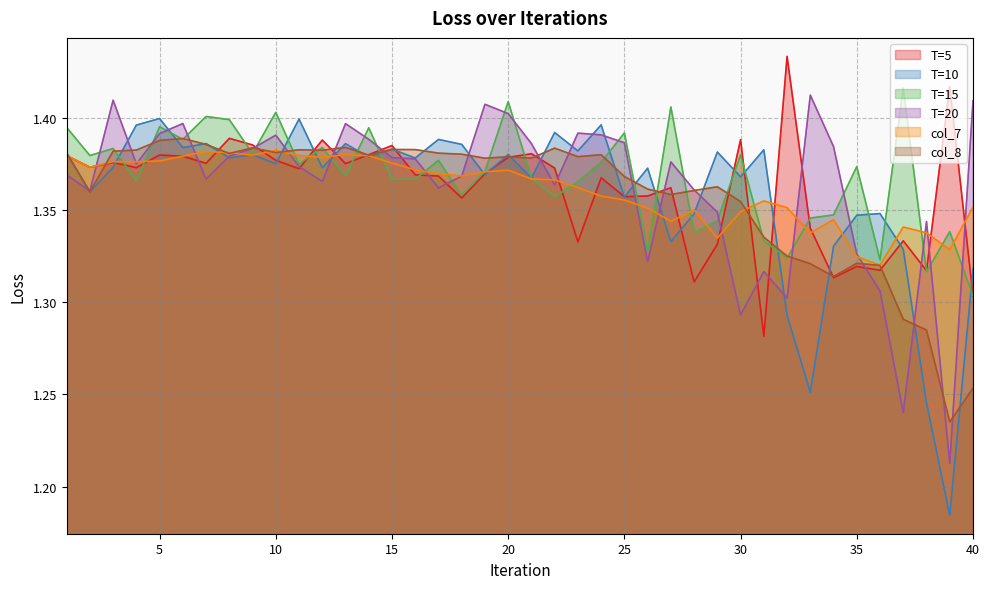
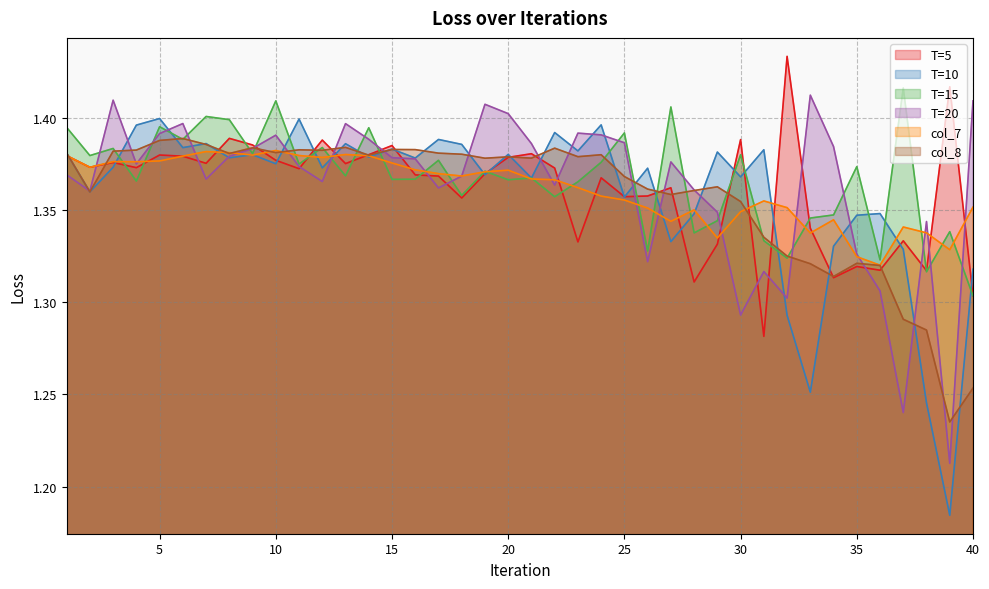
  {
    "T=15": {
      "5": 1.395,
-     "10": 1.403,
+     "10": 1.409,
      "15": 1.366,
-     "20": 1.409,
+     "20": 1.366,
      "25": 1.392,
      "30": 1.380,
      "35": 1.373
    }
  }
